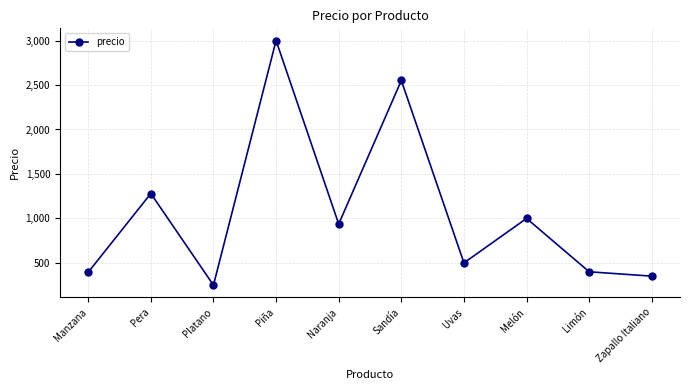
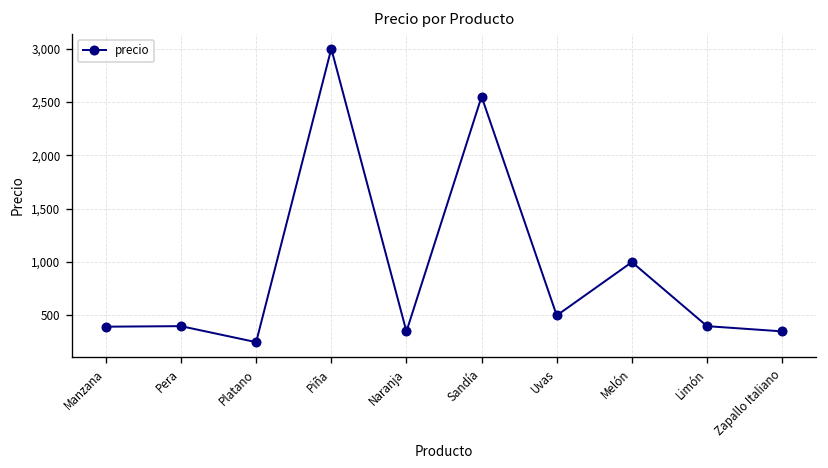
  {
    "Manzana": "400",
-   "Pera": "1,300",
+   "Pera": "400",
    "Platano": "300",
    "Piña": "3,000",
-   "Naranja": "900",
+   "Naranja": "400",
    "Sandía": "2,600",
    "Uvas": "500",
    "Melón": "1,000",
    "Limón": "400",
    "Zapallo Italiano": "400"
  }
